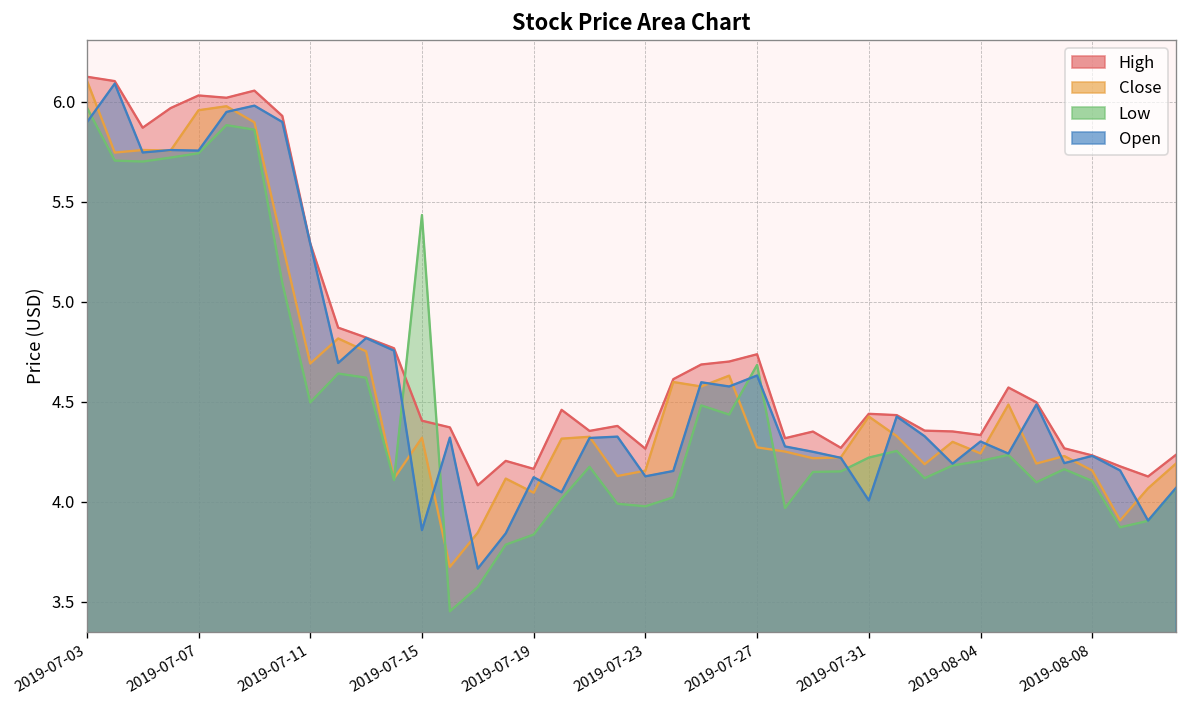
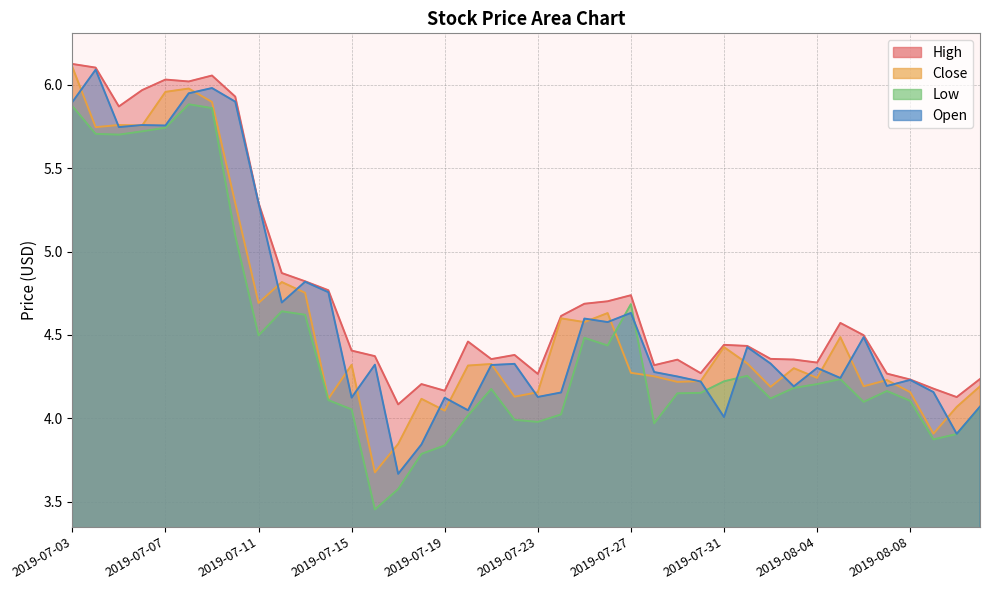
  {
    "Low": {
-     "2019-07-03": 5.97,
+     "2019-07-03": 5.87,
      "2019-07-11": 4.50,
-     "2019-07-15": 5.43,
+     "2019-07-15": 4.05,
      "2019-07-19": 3.84,
      "2019-07-23": 3.98,
      "2019-07-27": 4.68,
      "2019-07-31": 4.22,
      "2019-08-04": 4.20,
      "2019-08-08": 4.10
    },
    "Open": {
      "2019-07-03": 5.90,
-     "2019-07-15": 3.86,
+     "2019-07-15": 4.12,
      "2019-07-19": 4.12,
      "2019-07-23": 4.13,
      "2019-07-27": 4.63,
      "2019-07-31": 4.01,
      "2019-08-04": 4.30
    }
  }
